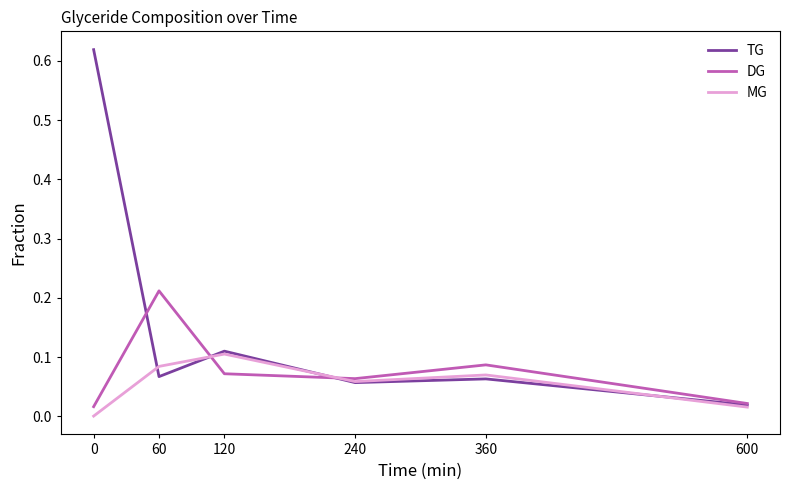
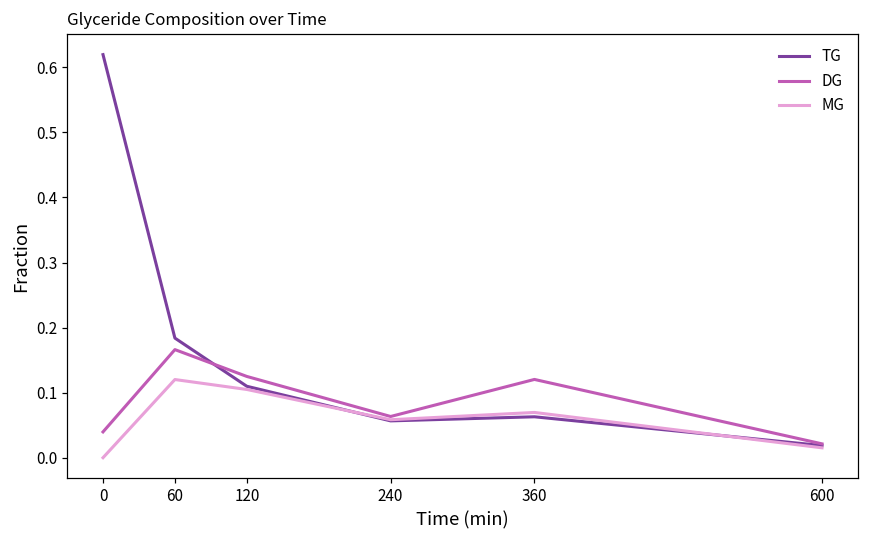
  {
    "TG": {
      "0": 0.62,
-     "60": 0.07,
+     "60": 0.18,
      "120": 0.11,
      "360": 0.06
    },
    "DG": {
-     "0": 0.02,
-     "60": 0.21,
-     "120": 0.07,
+     "0": 0.04,
+     "60": 0.17,
+     "120": 0.13,
      "240": 0.06,
-     "360": 0.09
+     "360": 0.12
    },
    "MG": {
      "0": 0.00,
-     "60": 0.08,
+     "60": 0.12,
      "120": 0.11,
      "360": 0.07
    }
  }
